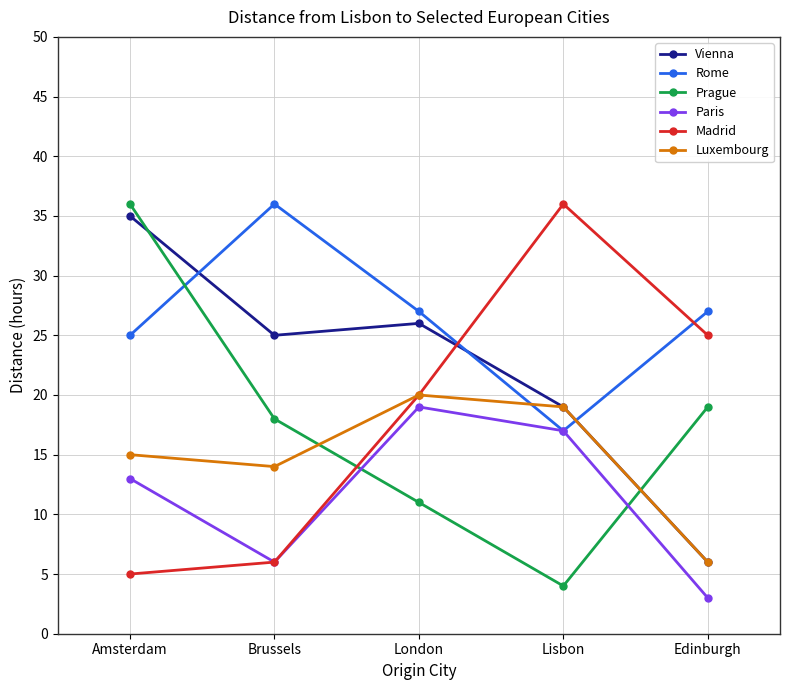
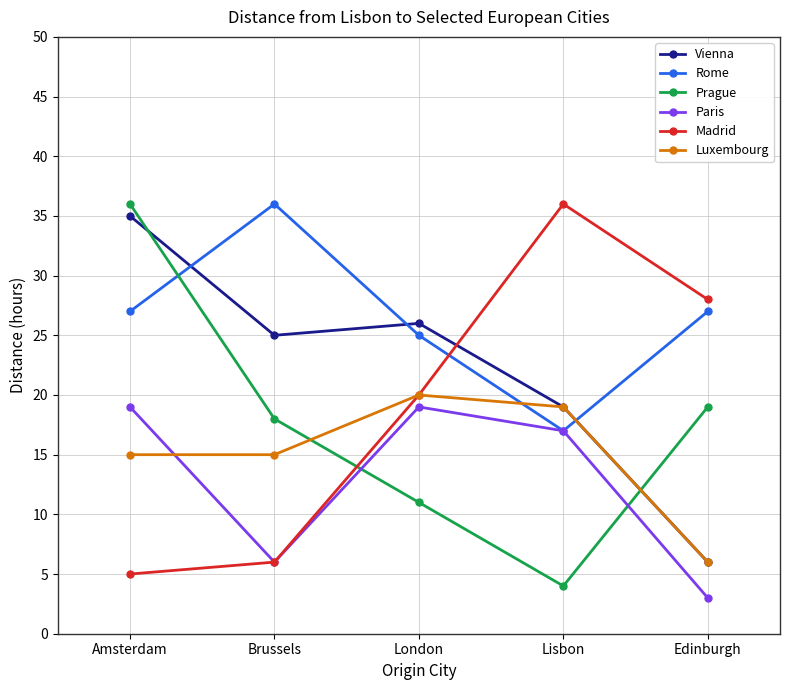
  {
    "Vienna": {
      "Amsterdam": 35,
      "Brussels": 25,
      "London": 26
    },
    "Rome": {
-     "Amsterdam": 25,
+     "Amsterdam": 27,
      "Brussels": 36,
-     "London": 27,
+     "London": 25,
      "Edinburgh": 27
    },
    "Prague": {
      "Amsterdam": 36,
      "Brussels": 18,
      "London": 11,
      "Lisbon": 4,
      "Edinburgh": 19
    },
    "Paris": {
-     "Amsterdam": 13,
+     "Amsterdam": 19,
      "London": 19,
      "Edinburgh": 3
    },
    "Madrid": {
      "Amsterdam": 5,
      "Lisbon": 36,
-     "Edinburgh": 25
+     "Edinburgh": 28
    },
    "Luxembourg": {
      "Amsterdam": 15,
-     "Brussels": 14
+     "Brussels": 15
    }
  }
